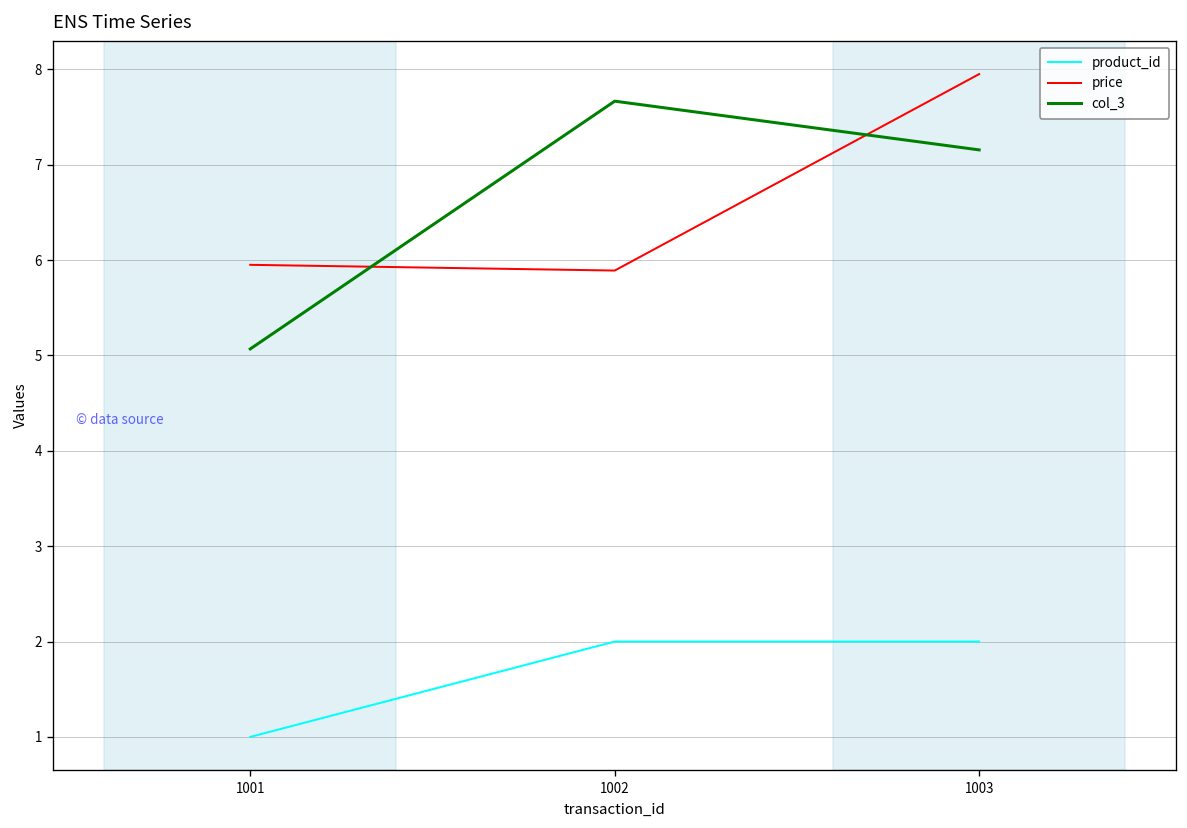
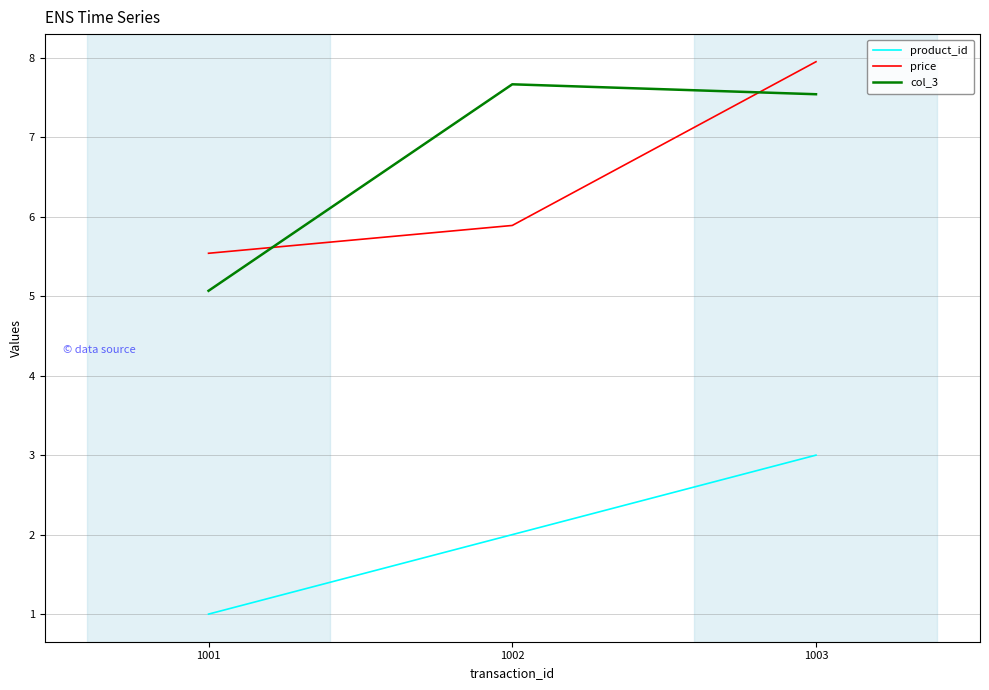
  {
    "product_id": {
      "1001": 1,
      "1002": 2,
-     "1003": 2
+     "1003": 3
    },
    "price": {
-     "1001": 6.0,
+     "1001": 5.5,
      "1002": 5.9,
      "1003": 8.0
    },
    "col_3": {
      "1001": 5.1,
      "1002": 7.7,
-     "1003": 7.2
+     "1003": 7.5
    }
  }
